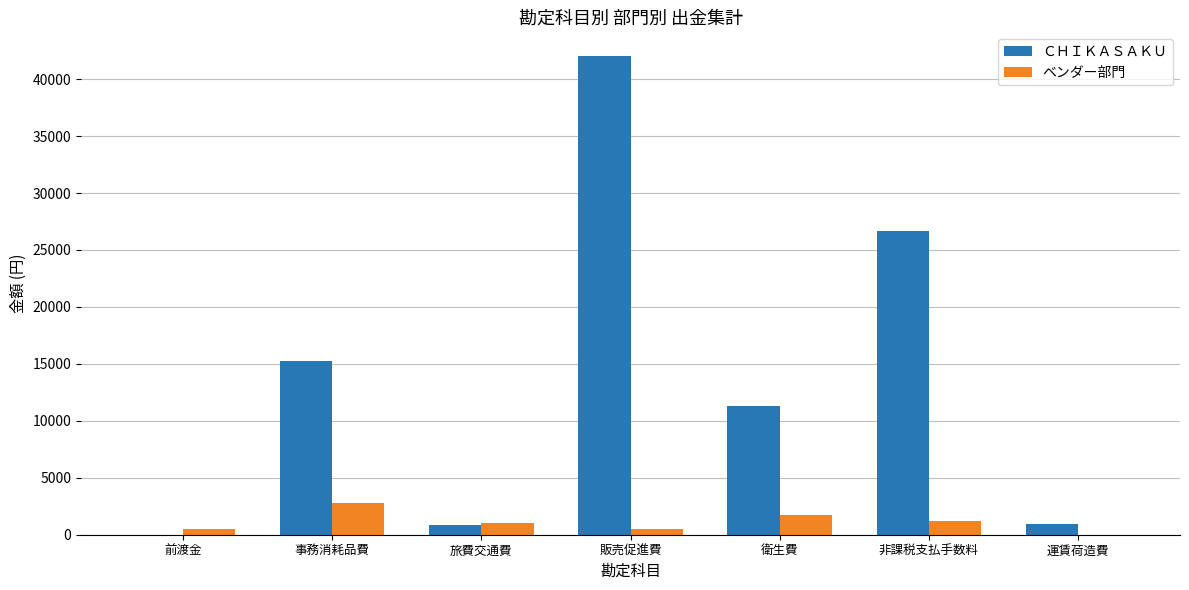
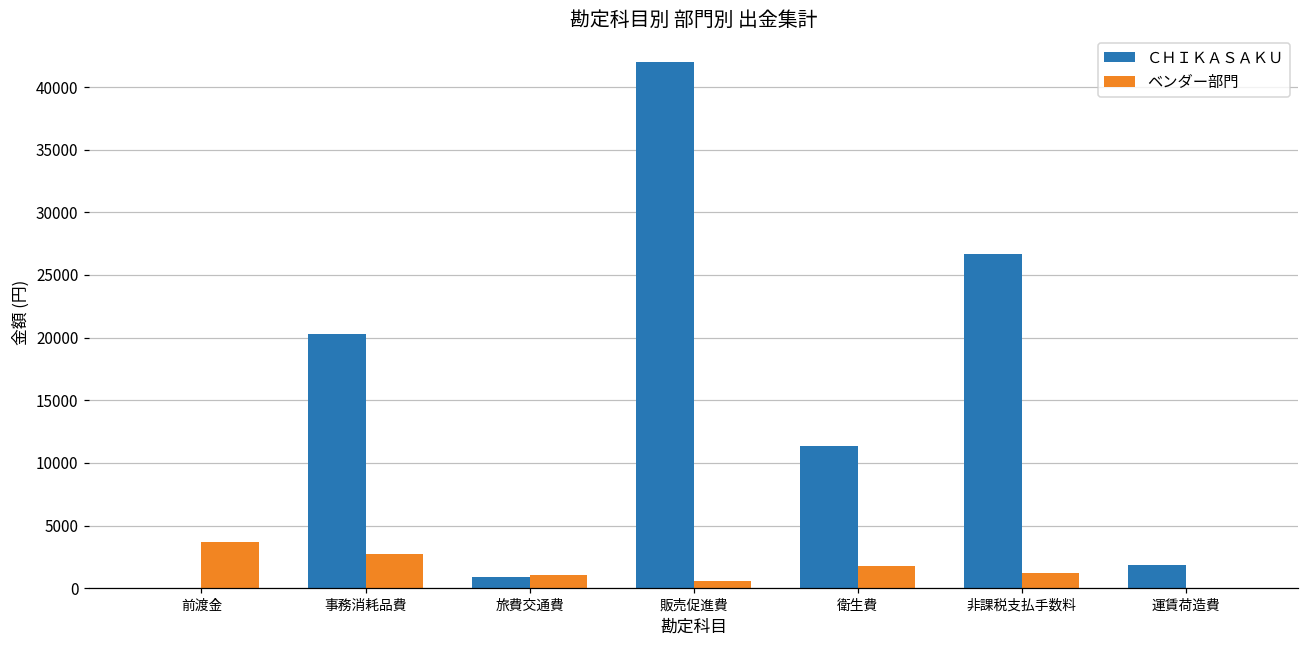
  {
    "ＣＨＩＫＡＳＡＫＵ": {
      "前渡金": 0,
-     "事務消耗品費": 15200,
+     "事務消耗品費": 20300,
      "旅費交通費": 900,
      "販売促進費": 42000,
      "衛生費": 11300,
      "非課税支払手数料": 26700,
-     "運賃荷造費": 1000
+     "運賃荷造費": 1900
    },
    "ベンダー部門": {
-     "前渡金": 500,
+     "前渡金": 3700,
      "事務消耗品費": 2800,
      "旅費交通費": 1100,
      "販売促進費": 500,
      "衛生費": 1800,
      "非課税支払手数料": 1200,
      "運賃荷造費": 0
    }
  }
